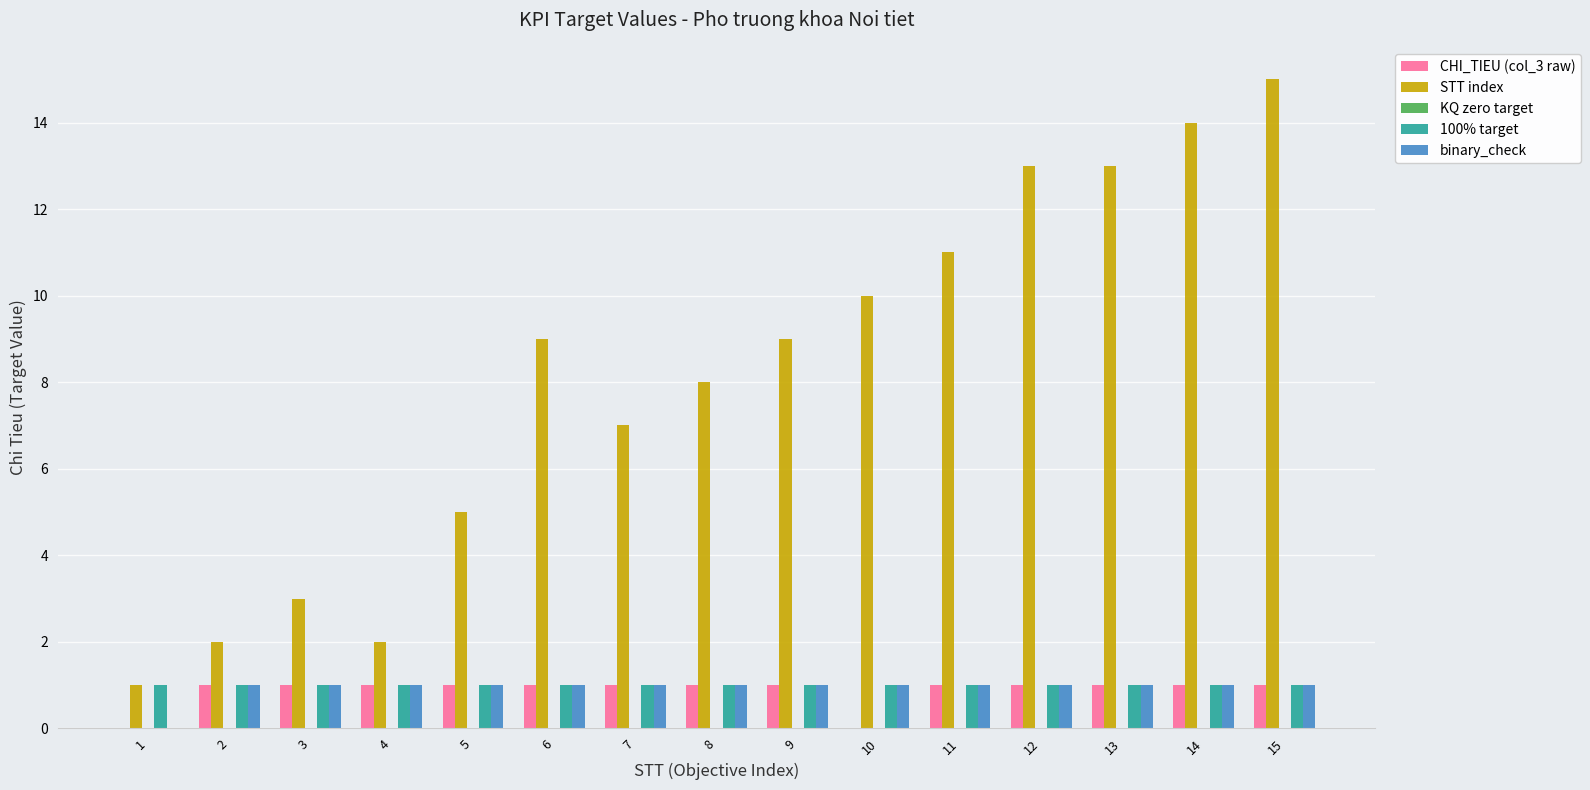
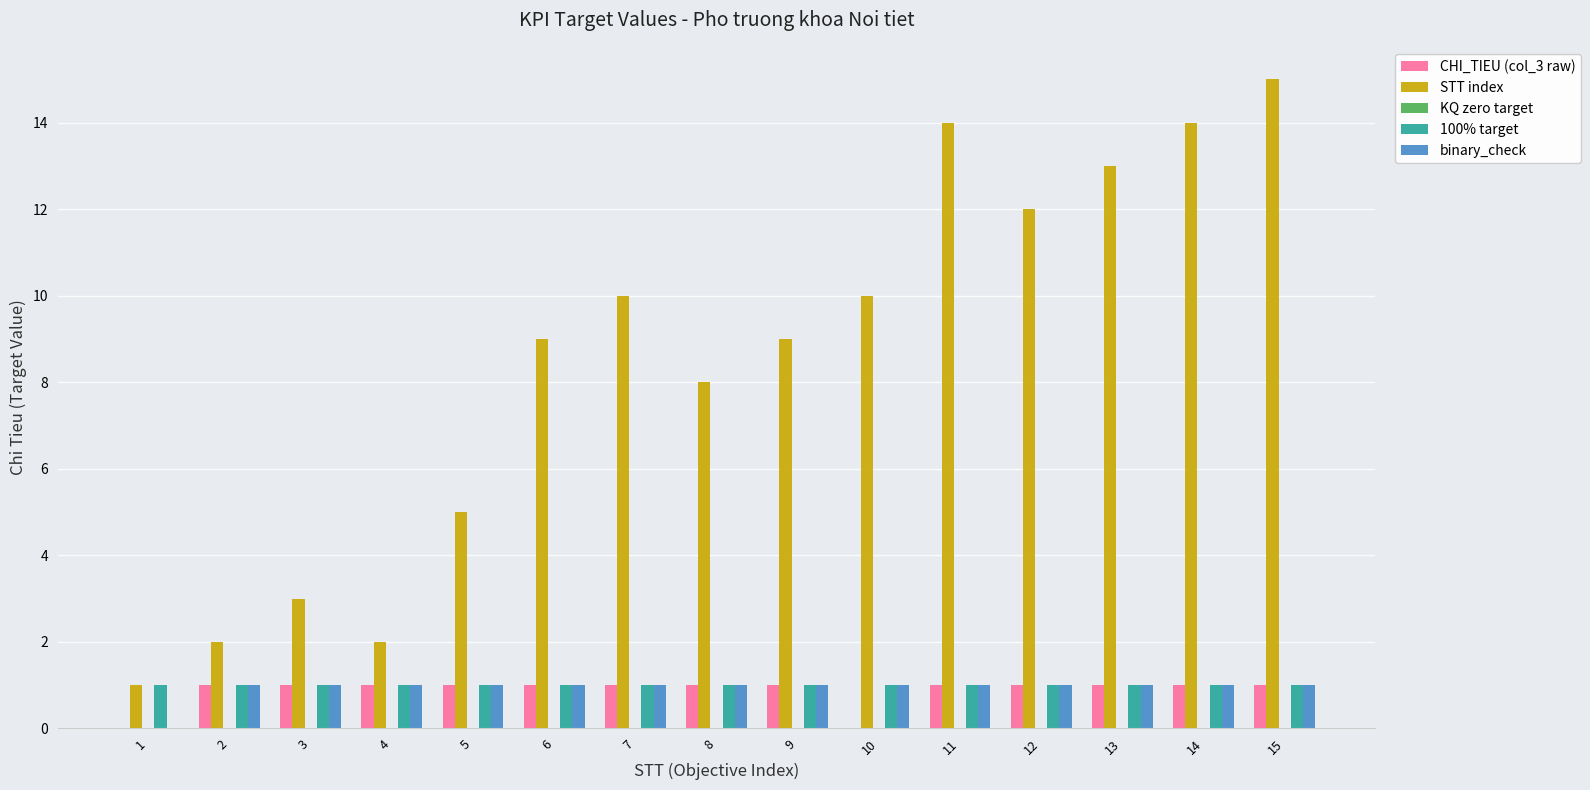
  {
    "CHI_TIEU (col_3 raw)": {
      "1": 0,
      "2": 1,
      "3": 1,
      "4": 1,
      "5": 1,
      "6": 1,
      "7": 1,
      "8": 1,
      "9": 1,
      "10": 0,
      "11": 1,
      "12": 1,
      "13": 1,
      "14": 1,
      "15": 1
    },
    "STT index": {
      "1": 1,
      "2": 2,
      "3": 3,
      "4": 2,
      "5": 5,
      "6": 9,
-     "7": 7,
+     "7": 10,
      "8": 8,
      "9": 9,
      "10": 10,
-     "11": 11,
-     "12": 13,
+     "11": 14,
+     "12": 12,
      "13": 13,
      "14": 14,
      "15": 15
    },
    "KQ zero target": {
      "1": 0,
      "2": 0,
      "3": 0,
      "4": 0,
      "5": 0,
      "6": 0,
      "7": 0,
      "8": 0,
      "9": 0,
      "10": 0,
      "11": 0,
      "12": 0,
      "13": 0,
      "14": 0,
      "15": 0
    },
    "100% target": {
      "1": 1,
      "2": 1,
      "3": 1,
      "4": 1,
      "5": 1,
      "6": 1,
      "7": 1,
      "8": 1,
      "9": 1,
      "10": 1,
      "11": 1,
      "12": 1,
      "13": 1,
      "14": 1,
      "15": 1
    },
    "binary_check": {
      "1": 0,
      "2": 1,
      "3": 1,
      "4": 1,
      "5": 1,
      "6": 1,
      "7": 1,
      "8": 1,
      "9": 1,
      "10": 1,
      "11": 1,
      "12": 1,
      "13": 1,
      "14": 1,
      "15": 1
    }
  }
